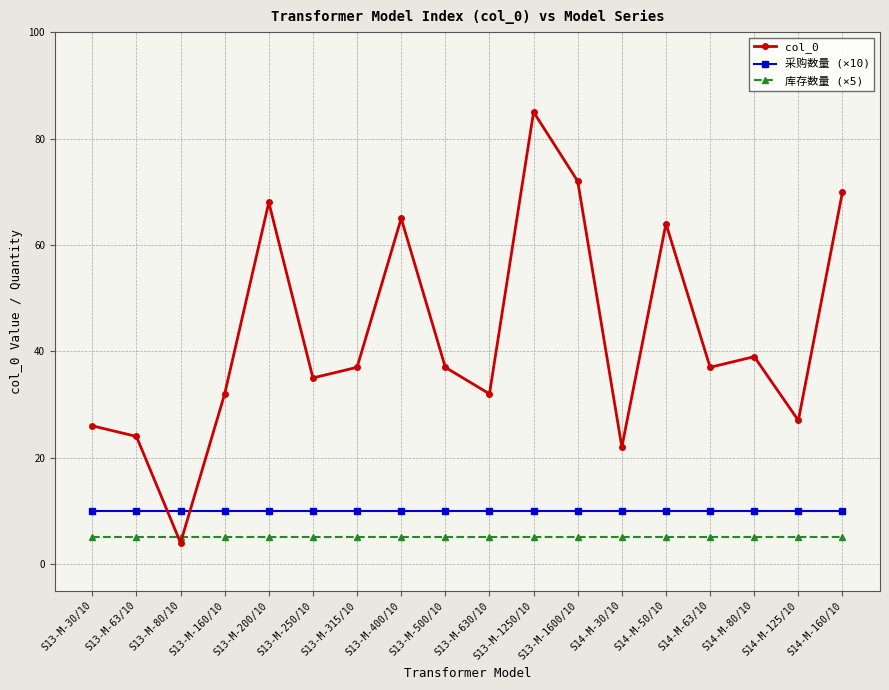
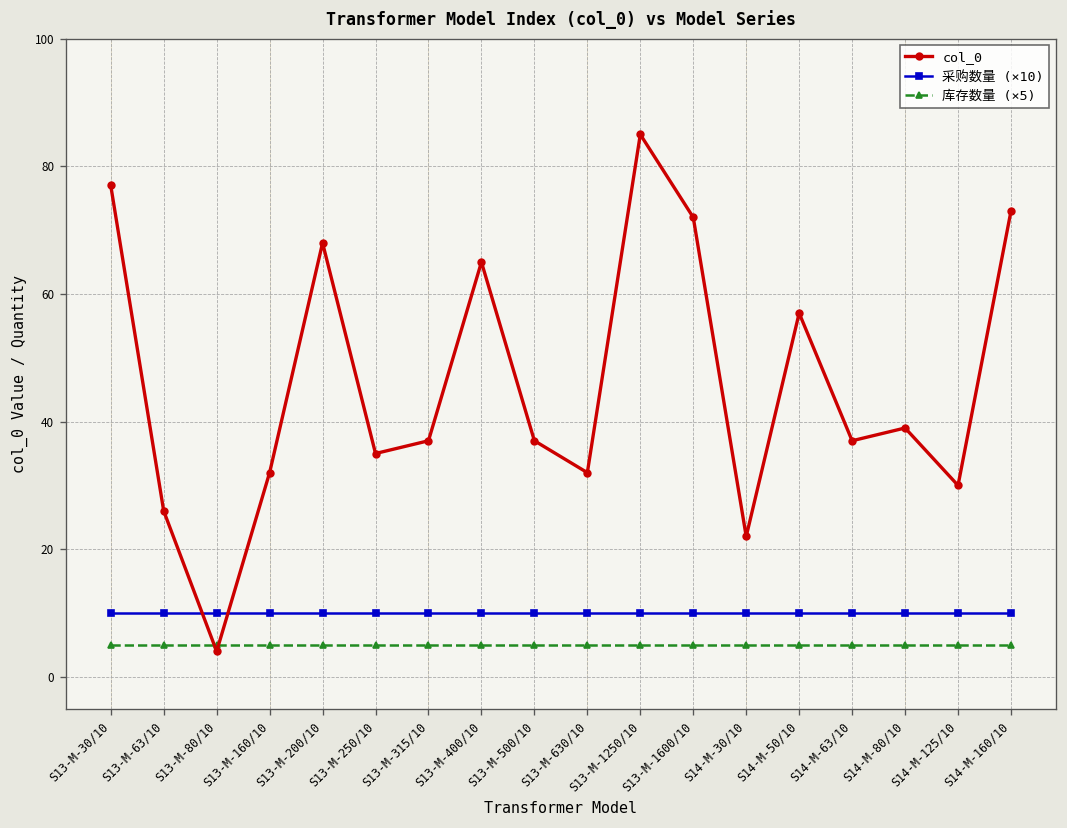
  {
    "col_0": {
-     "S13-M-30/10": 26,
-     "S13-M-63/10": 24,
+     "S13-M-30/10": 77,
+     "S13-M-63/10": 26,
      "S13-M-80/10": 4,
      "S13-M-160/10": 32,
      "S13-M-200/10": 68,
      "S13-M-250/10": 35,
      "S13-M-315/10": 37,
      "S13-M-400/10": 65,
      "S13-M-500/10": 37,
      "S13-M-630/10": 32,
      "S13-M-1250/10": 85,
      "S13-M-1600/10": 72,
      "S14-M-30/10": 22,
-     "S14-M-50/10": 64,
+     "S14-M-50/10": 57,
      "S14-M-63/10": 37,
      "S14-M-80/10": 39,
-     "S14-M-125/10": 27,
-     "S14-M-160/10": 70
+     "S14-M-125/10": 30,
+     "S14-M-160/10": 73
    },
    "采购数量 (×10)": {
      "S13-M-30/10": 10,
      "S13-M-63/10": 10,
      "S13-M-80/10": 10,
      "S13-M-160/10": 10,
      "S13-M-200/10": 10,
      "S13-M-250/10": 10,
      "S13-M-315/10": 10,
      "S13-M-400/10": 10,
      "S13-M-500/10": 10,
      "S13-M-630/10": 10,
      "S13-M-1250/10": 10,
      "S13-M-1600/10": 10,
      "S14-M-30/10": 10,
      "S14-M-50/10": 10,
      "S14-M-63/10": 10,
      "S14-M-80/10": 10,
      "S14-M-125/10": 10,
      "S14-M-160/10": 10
    },
    "库存数量 (×5)": {
      "S13-M-30/10": 5,
      "S13-M-63/10": 5,
      "S13-M-80/10": 5,
      "S13-M-160/10": 5,
      "S13-M-200/10": 5,
      "S13-M-250/10": 5,
      "S13-M-315/10": 5,
      "S13-M-400/10": 5,
      "S13-M-500/10": 5,
      "S13-M-630/10": 5,
      "S13-M-1250/10": 5,
      "S13-M-1600/10": 5,
      "S14-M-30/10": 5,
      "S14-M-50/10": 5,
      "S14-M-63/10": 5,
      "S14-M-80/10": 5,
      "S14-M-125/10": 5,
      "S14-M-160/10": 5
    }
  }
